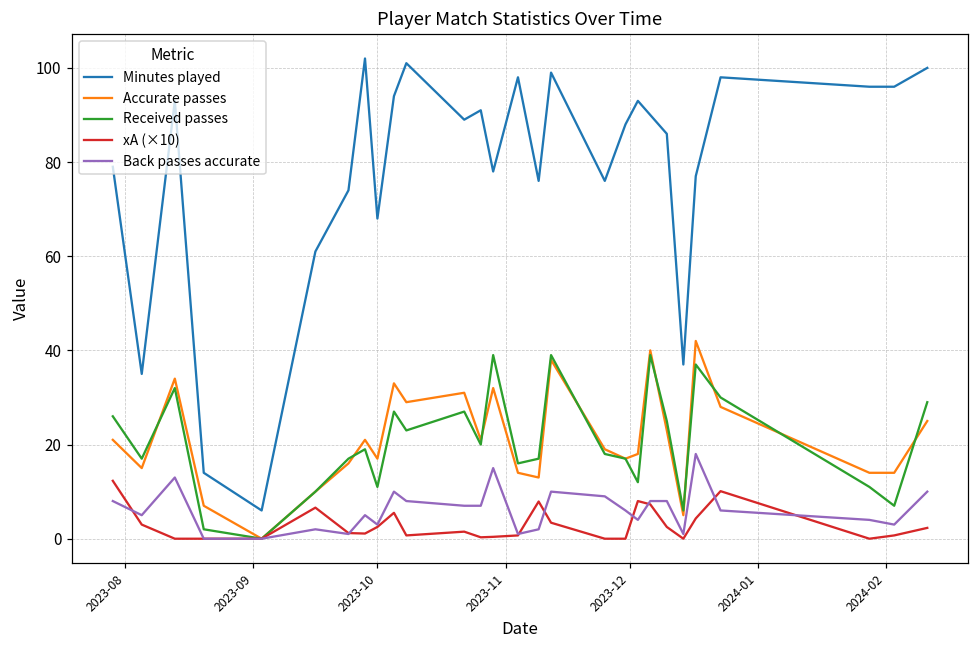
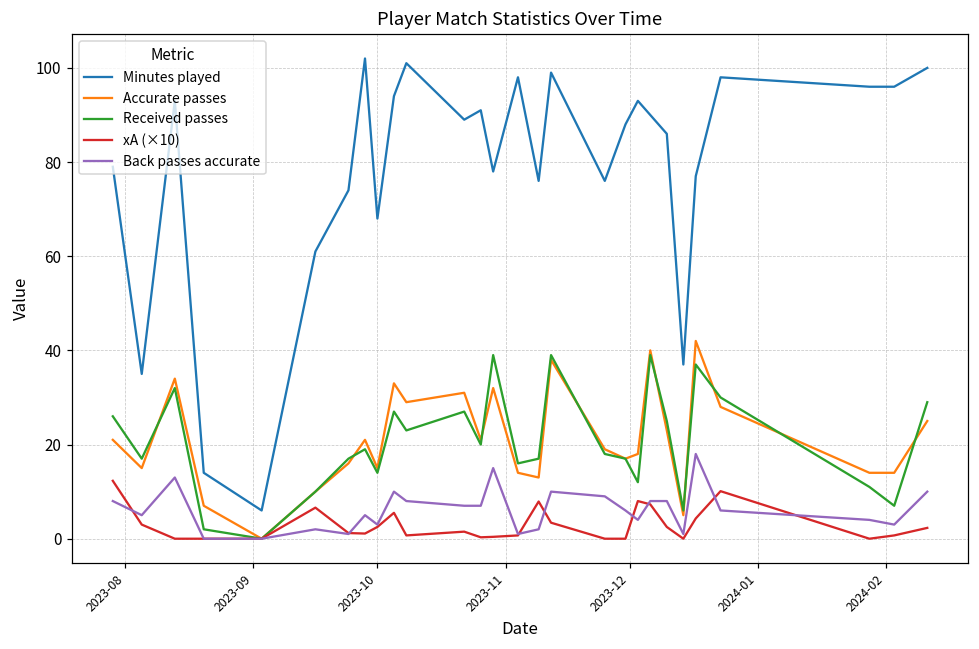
  {
    "Minutes played": {
      "2023-10": 68
    },
    "Accurate passes": {
-     "2023-10": 17
+     "2023-10": 15
    },
    "Received passes": {
-     "2023-10": 11
+     "2023-10": 14
    }
  }
